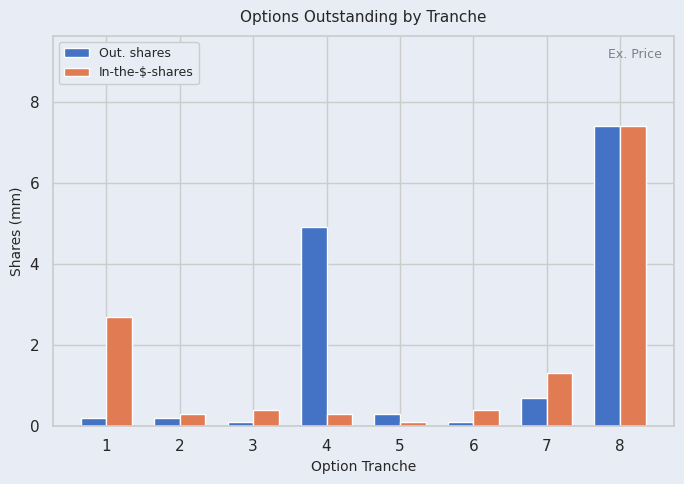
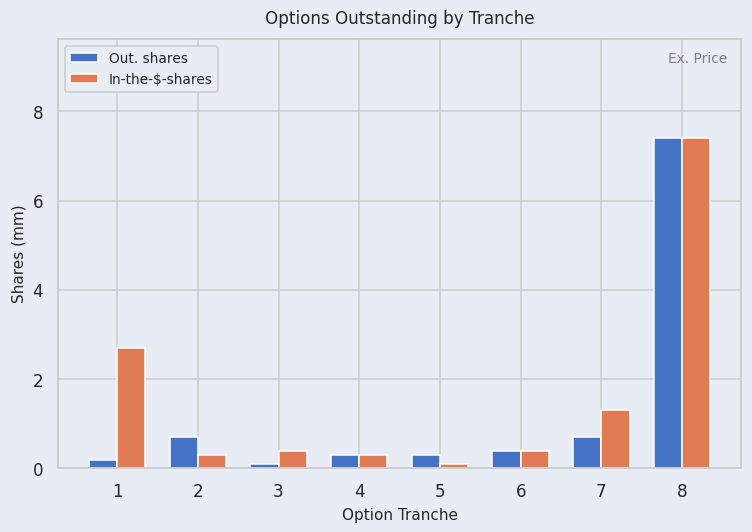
  {
    "Out. shares": {
      "1": 0.2,
-     "2": 0.2,
+     "2": 0.7,
      "3": 0.1,
-     "4": 4.9,
+     "4": 0.3,
      "5": 0.3,
-     "6": 0.1,
+     "6": 0.4,
      "7": 0.7,
      "8": 7.4
    },
    "In-the-$-shares": {
      "1": 2.7,
      "2": 0.3,
      "3": 0.4,
      "4": 0.3,
      "5": 0.1,
      "6": 0.4,
      "7": 1.3,
      "8": 7.4
    }
  }
